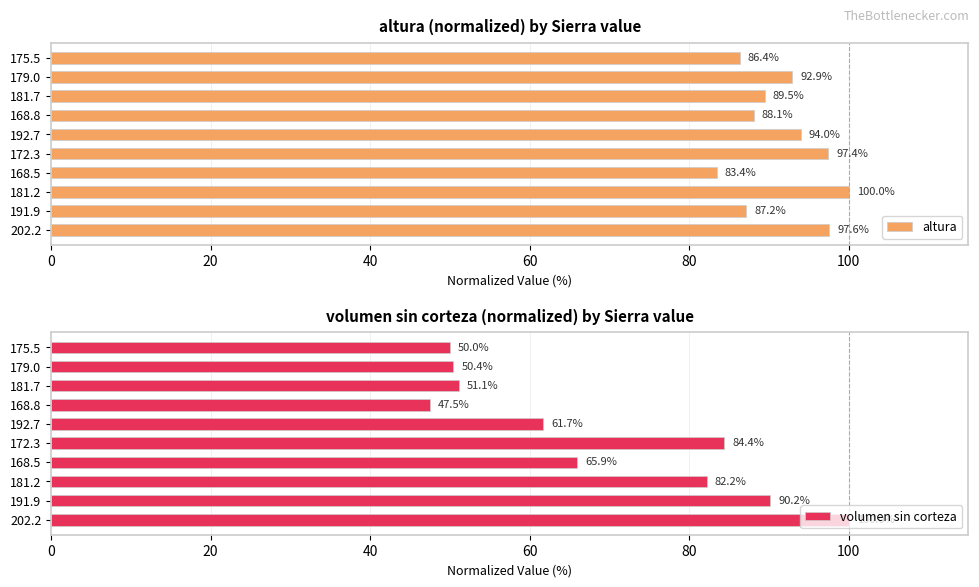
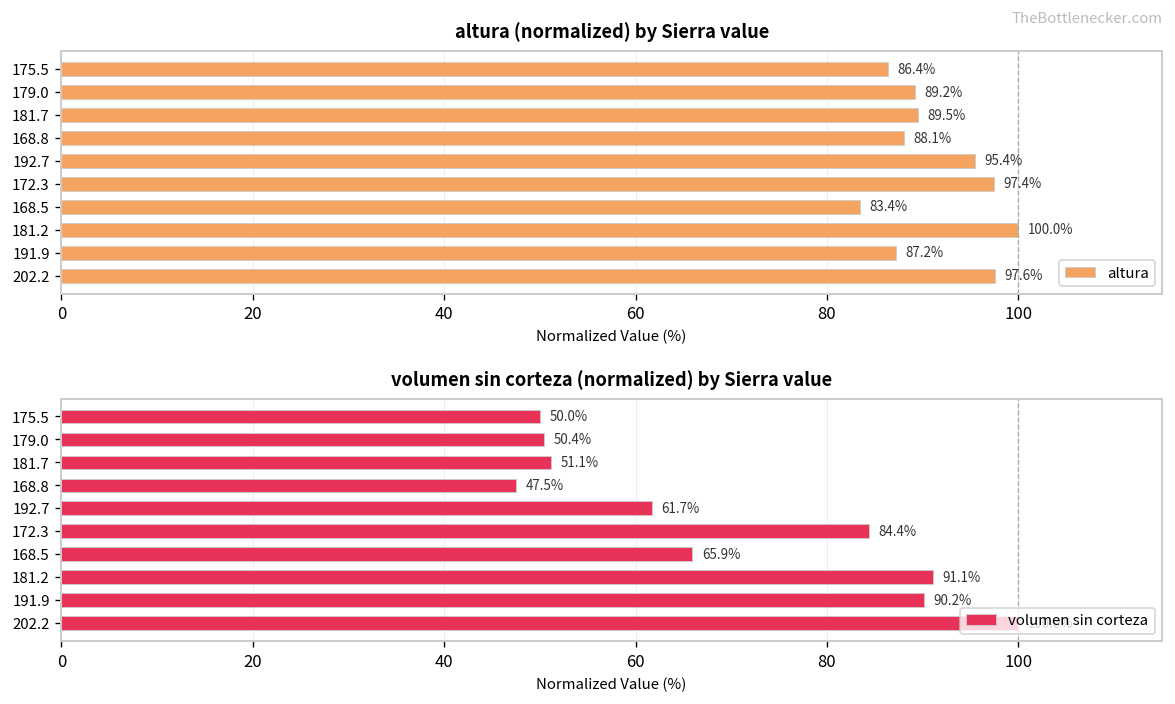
  {
    "altura (normalized) by Sierra value": {
      "175.5": "86.4%",
-     "179.0": "92.9%",
+     "179.0": "89.2%",
      "181.7": "89.5%",
      "168.8": "88.1%",
-     "192.7": "94.0%",
+     "192.7": "95.4%",
      "172.3": "97.4%",
      "168.5": "83.4%",
      "181.2": "100.0%",
      "191.9": "87.2%",
      "202.2": "97.6%"
    },
    "volumen sin corteza (normalized) by Sierra value": {
      "175.5": "50.0%",
      "179.0": "50.4%",
      "181.7": "51.1%",
      "168.8": "47.5%",
      "192.7": "61.7%",
      "172.3": "84.4%",
      "168.5": "65.9%",
-     "181.2": "82.2%"
+     "181.2": "91.1%"
    }
  }
